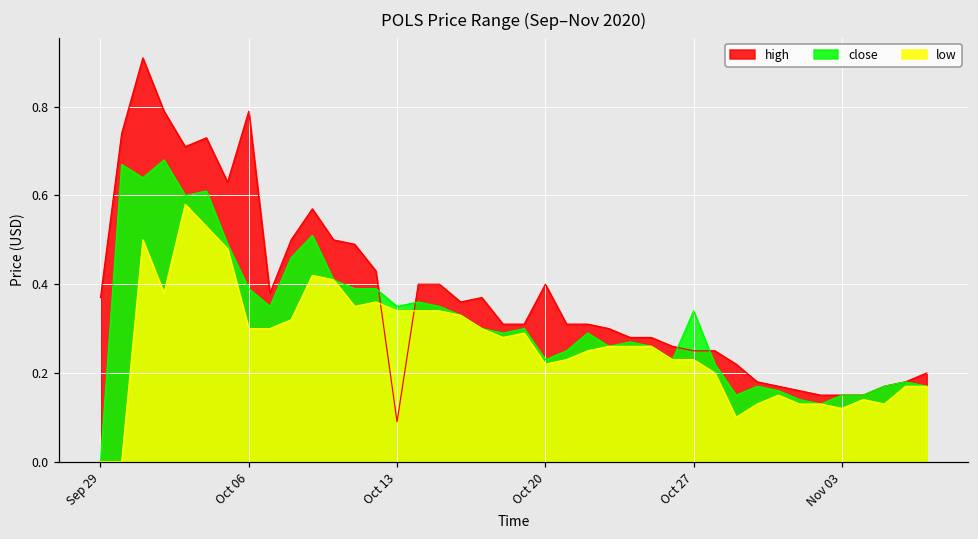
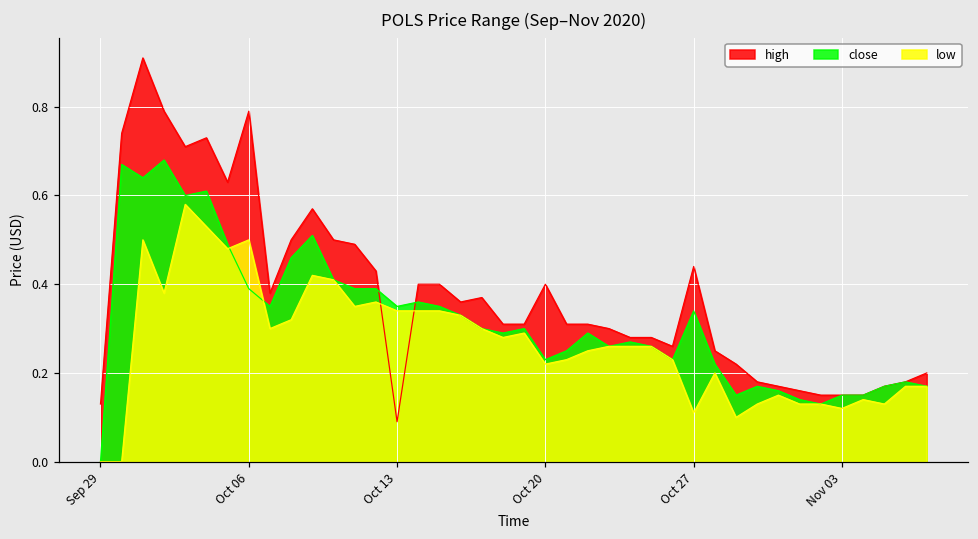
  {
    "high": {
-     "Sep 29": 0.37,
+     "Sep 29": 0.13,
      "Oct 06": 0.79,
      "Oct 13": 0.09,
      "Oct 20": 0.40,
-     "Oct 27": 0.25
+     "Oct 27": 0.44
    },
    "close": {
      "Oct 06": 0.39,
      "Oct 13": 0.35,
      "Oct 20": 0.23,
      "Oct 27": 0.34
    },
    "low": {
-     "Oct 06": 0.3,
+     "Oct 06": 0.5,
      "Oct 13": 0.34,
      "Oct 20": 0.22,
-     "Oct 27": 0.23,
+     "Oct 27": 0.11,
      "Nov 03": 0.12
    }
  }
